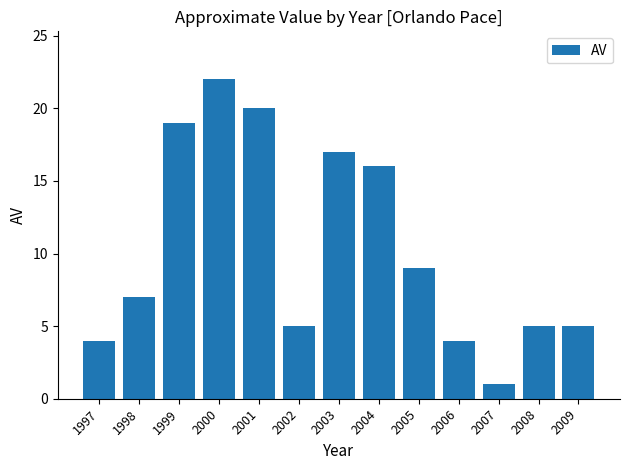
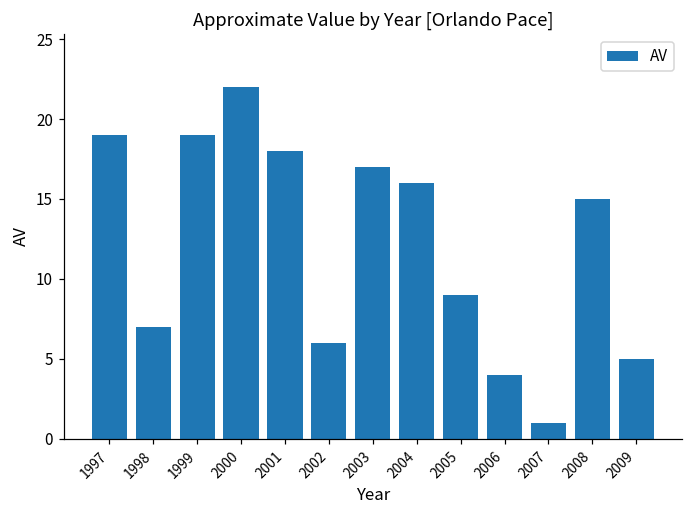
  {
-   "1997": 4,
+   "1997": 19,
    "1998": 7,
    "1999": 19,
    "2000": 22,
-   "2001": 20,
-   "2002": 5,
+   "2001": 18,
+   "2002": 6,
    "2003": 17,
    "2004": 16,
    "2005": 9,
    "2006": 4,
    "2007": 1,
-   "2008": 5,
+   "2008": 15,
    "2009": 5
  }
